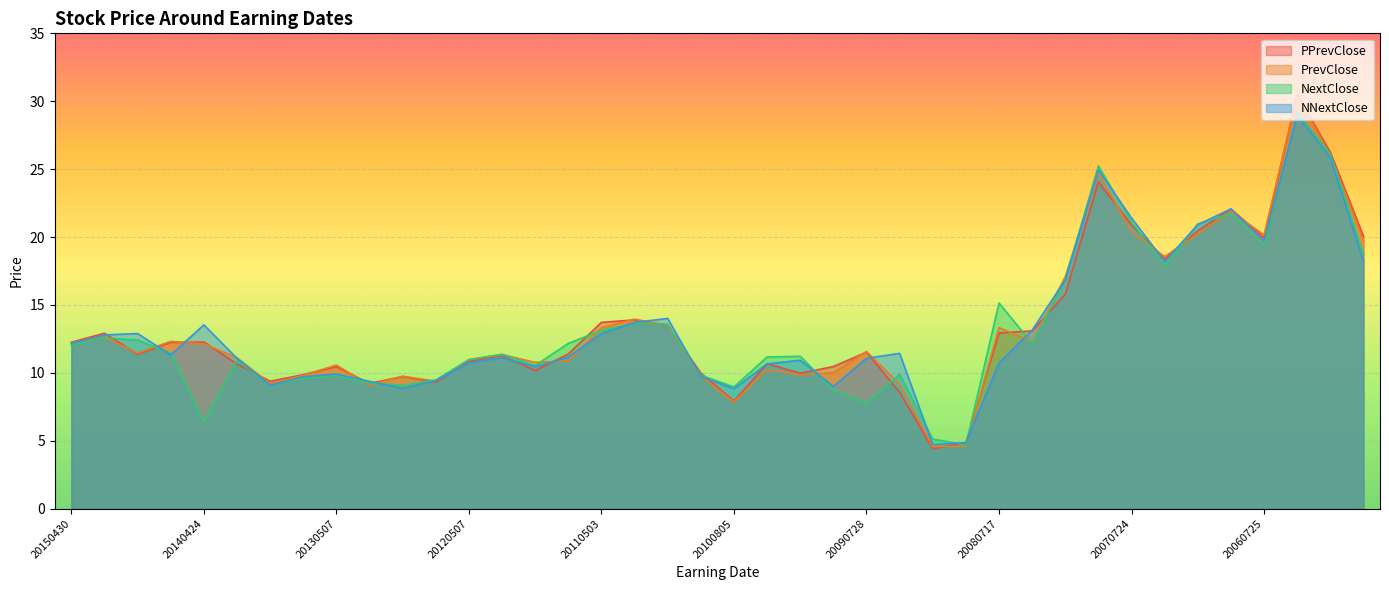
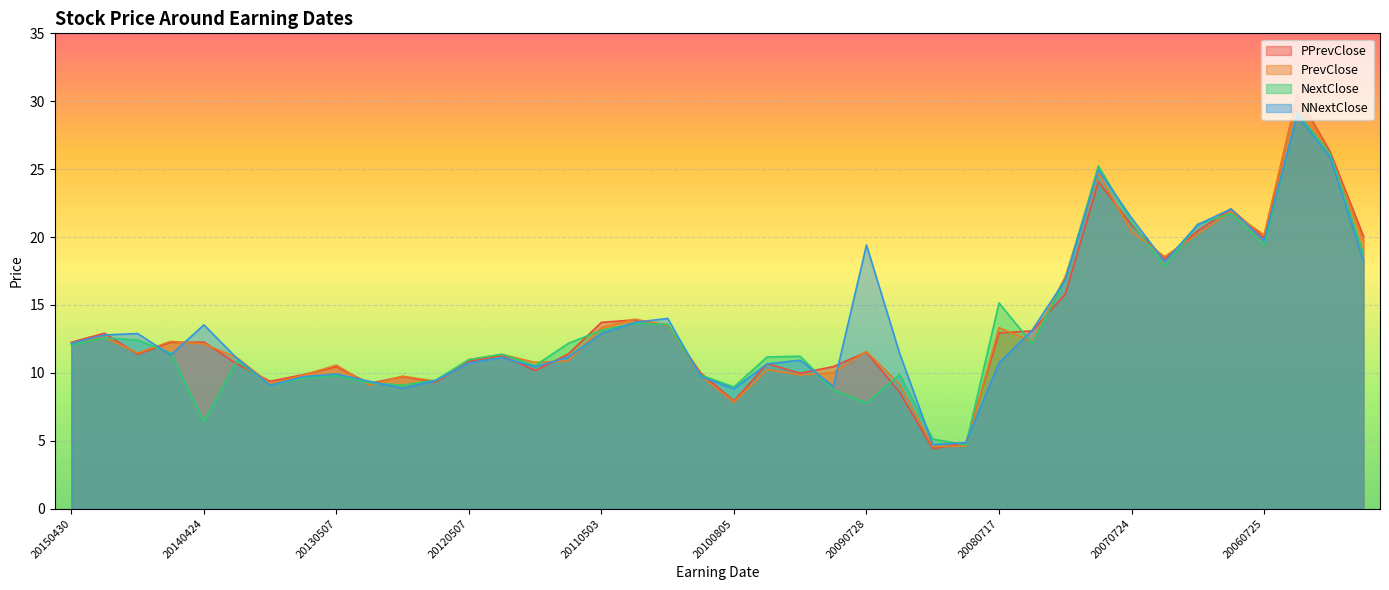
  {
    "NextClose": {
      "20140424": 6.4,
      "20090728": 7.8,
      "20080717": 15.1,
      "20070724": 21.1,
      "20060725": 19.4
    },
    "NNextClose": {
      "20140424": 13.5,
      "20110503": 12.9,
-     "20090728": 11.1,
+     "20090728": 19.4,
      "20080717": 10.7,
      "20070724": 21.4,
      "20060725": 19.7
    }
  }
